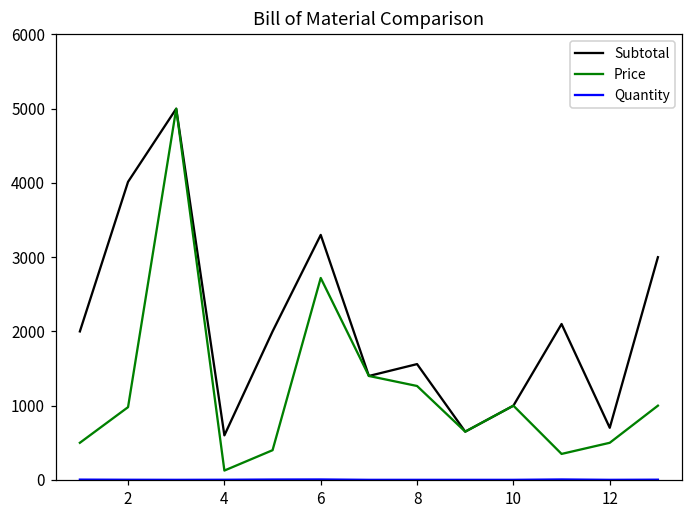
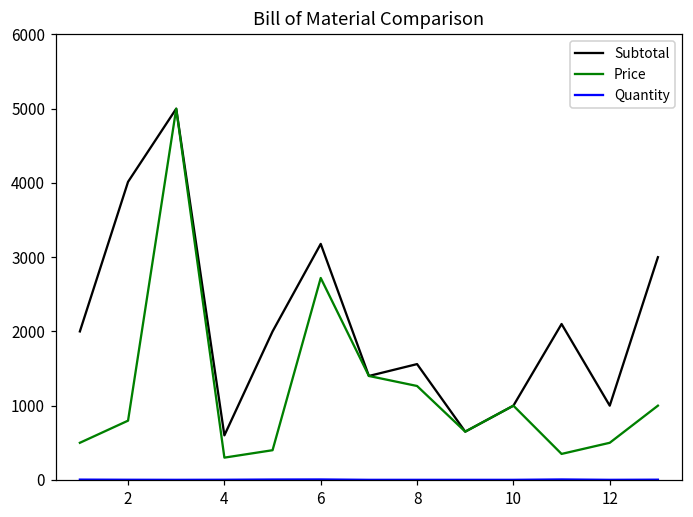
  {
    "Subtotal": {
      "2": 4000,
      "4": 600,
-     "6": 3300,
+     "6": 3200,
      "8": 1600,
-     "12": 700
+     "12": 1000
    },
    "Price": {
-     "2": 1000,
-     "4": 100,
+     "2": 800,
+     "4": 300,
      "6": 2700,
      "8": 1300,
      "12": 500
    },
    "Quantity": {
      "2": 0,
      "4": 0,
      "6": 0,
      "8": 0,
      "10": 0,
      "12": 0
    }
  }
